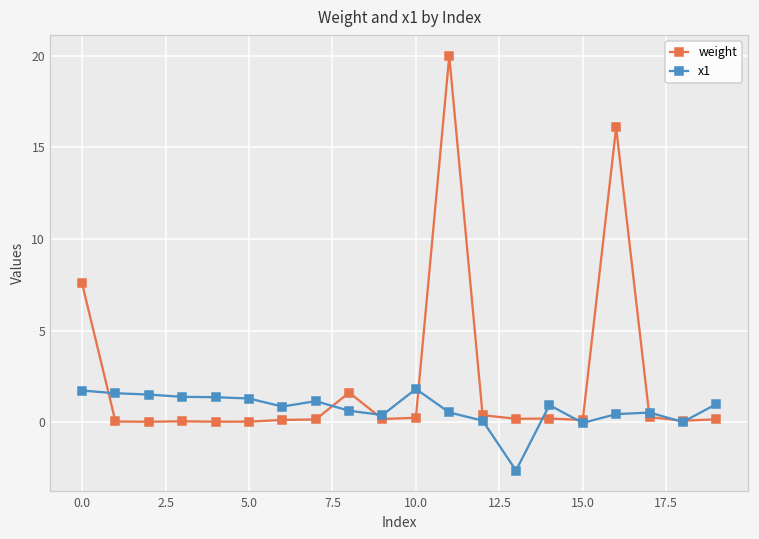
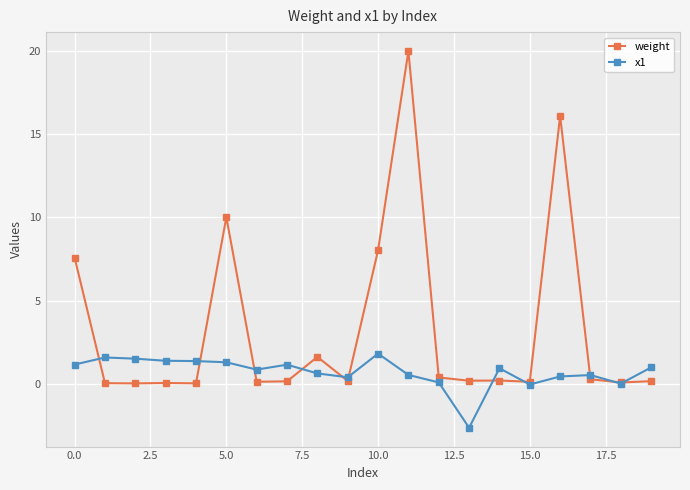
  {
    "weight": {
      "0.0": 7.6,
-     "5.0": 0.0,
-     "10.0": 0.2,
+     "5.0": 10.0,
+     "10.0": 8.0,
      "15.0": 0.1
    },
    "x1": {
-     "0.0": 1.7,
+     "0.0": 1.2,
      "5.0": 1.3,
      "10.0": 1.8,
      "15.0": 0.0
    }
  }
